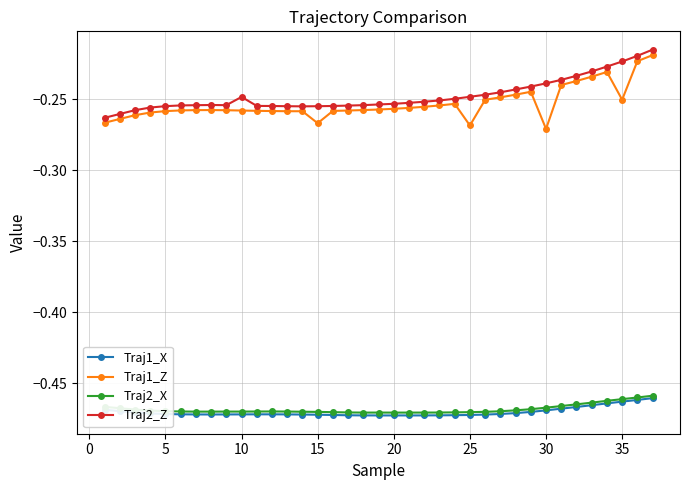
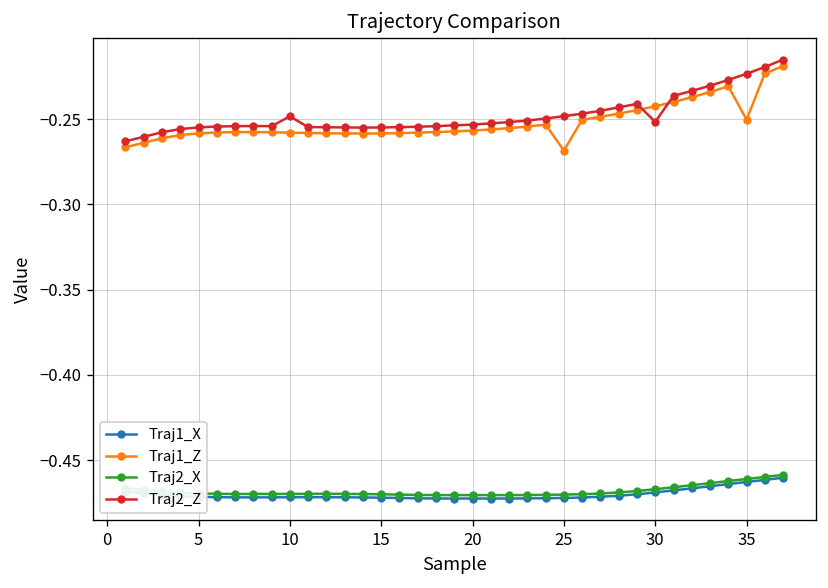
  {
    "Traj1_X": {
      "10": -0.472,
      "15": -0.472,
      "20": -0.473,
      "25": -0.472,
      "30": -0.469
    },
    "Traj1_Z": {
      "5": -0.258,
      "10": -0.258,
-     "15": -0.267,
+     "15": -0.258,
      "20": -0.257,
      "25": -0.268,
-     "30": -0.271,
+     "30": -0.242,
      "35": -0.250
    },
    "Traj2_X": {
      "10": -0.470,
      "15": -0.470,
      "20": -0.471,
      "25": -0.470,
      "30": -0.467
    },
    "Traj2_Z": {
      "5": -0.255,
      "10": -0.248,
      "15": -0.255,
      "20": -0.253,
      "25": -0.248,
-     "30": -0.239,
+     "30": -0.251,
      "35": -0.223
    }
  }
